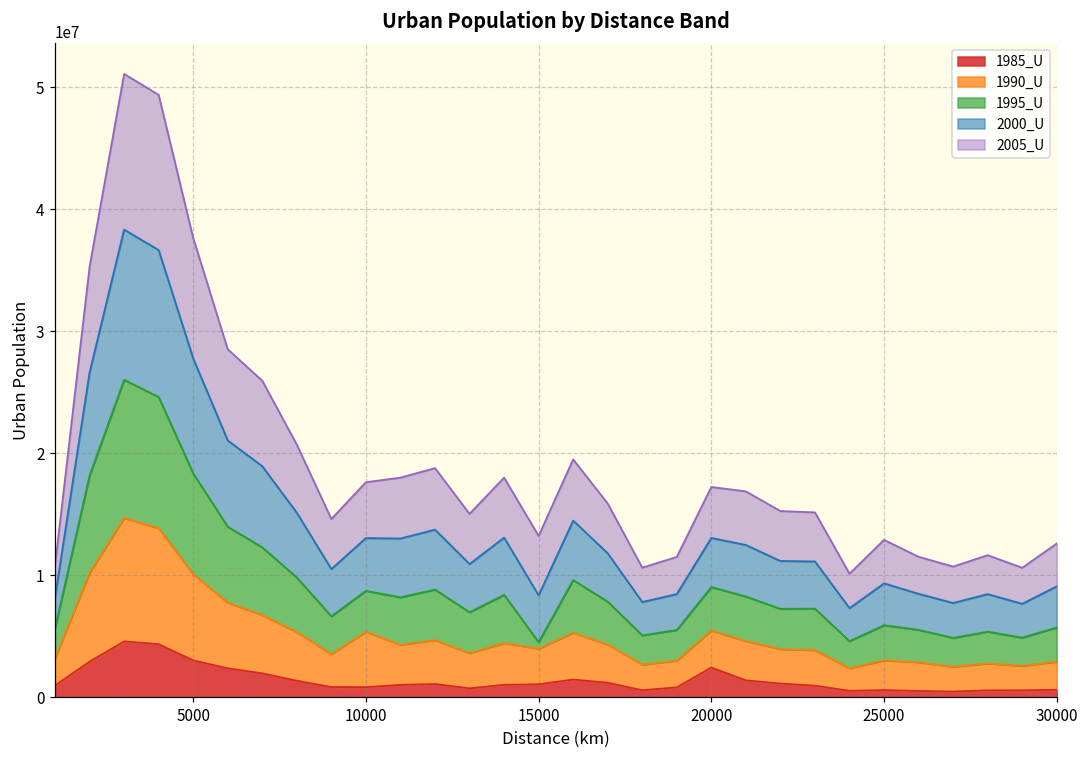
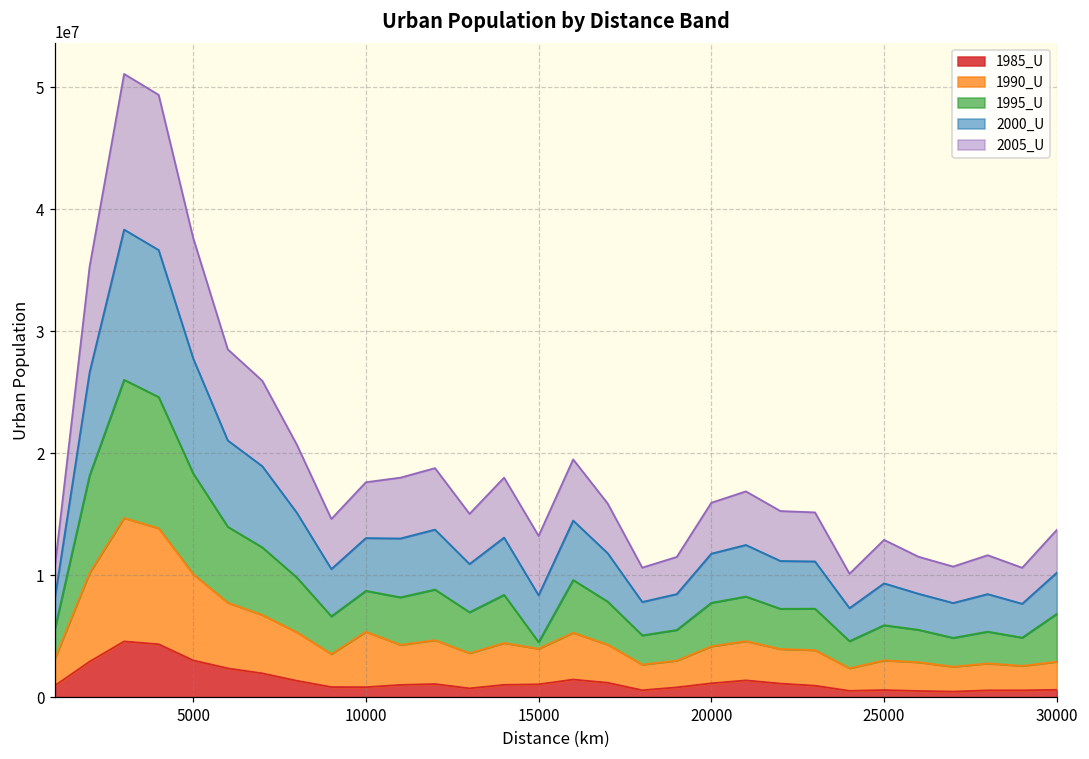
  {
    "1985_U": {
      "5000": 3000000,
      "10000": 800000,
      "15000": 1000000,
-     "20000": 2400000,
+     "20000": 1100000,
      "25000": 600000,
      "30000": 600000
    },
    "1990_U": {
      "5000": 7100000,
      "10000": 4500000,
      "15000": 2900000,
      "20000": 3000000,
      "25000": 2400000,
      "30000": 2300000
    },
    "1995_U": {
      "5000": 8300000,
      "10000": 3300000,
      "15000": 500000,
      "20000": 3600000,
      "25000": 2900000,
-     "30000": 2800000
+     "30000": 3900000
    },
    "2000_U": {
      "5000": 9400000,
      "10000": 4300000,
      "15000": 3800000,
      "20000": 4000000,
      "25000": 3400000,
      "30000": 3400000
    },
    "2005_U": {
      "5000": 9900000,
      "10000": 4600000,
      "15000": 4900000,
      "20000": 4200000,
      "25000": 3600000,
      "30000": 3500000
    }
  }
